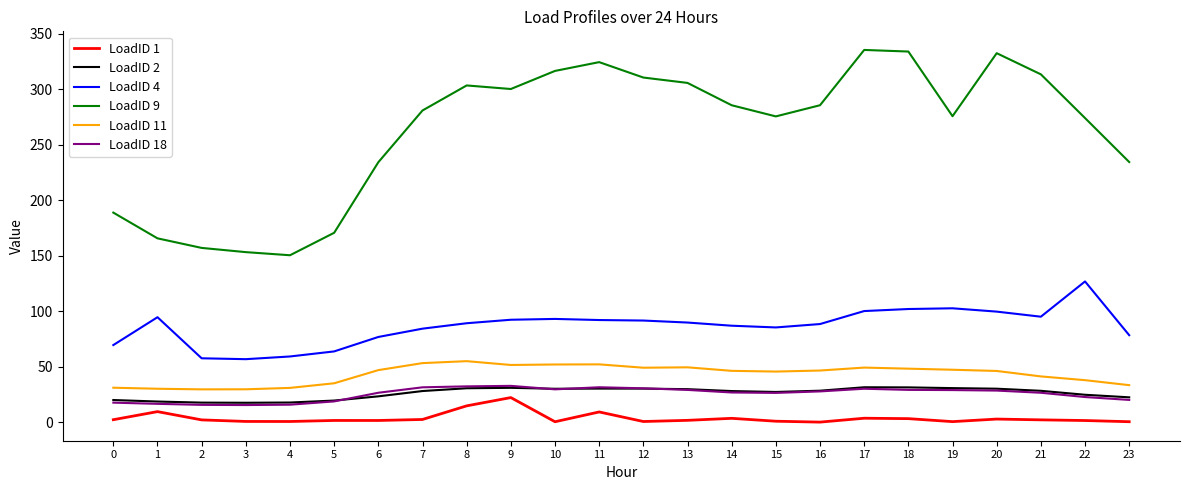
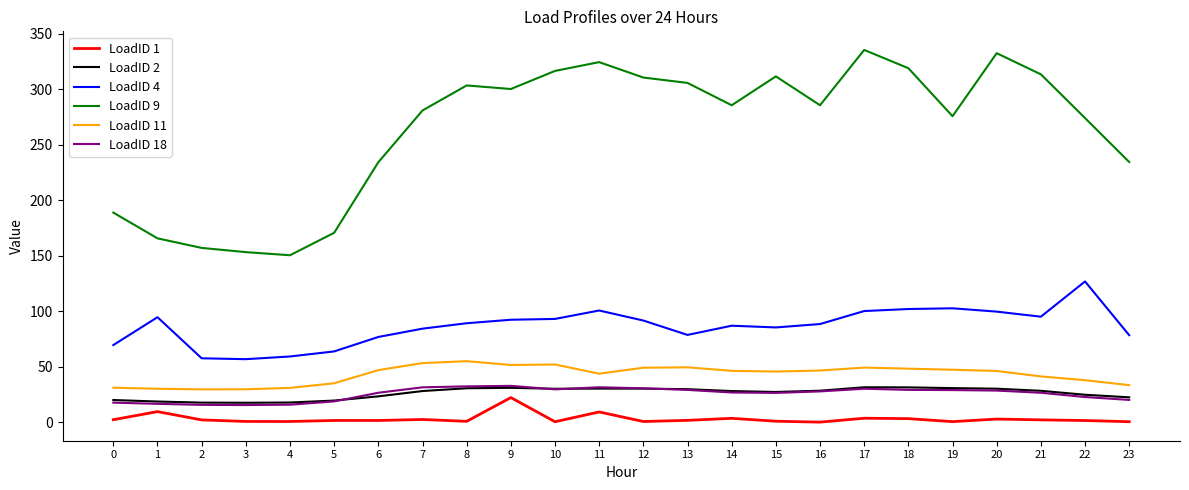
  {
    "LoadID 1": {
      "0": 2,
      "1": 10,
      "2": 2,
      "3": 1,
      "4": 1,
      "5": 2,
      "6": 2,
      "7": 3,
-     "8": 15,
+     "8": 1,
      "9": 22,
      "10": 1,
      "11": 9,
      "12": 1,
      "13": 2,
      "14": 4,
      "15": 1,
      "16": 0,
      "17": 4,
      "18": 3,
      "19": 1,
      "20": 3,
      "21": 2,
      "22": 2,
      "23": 1
    },
    "LoadID 2": {
      "0": 20,
      "6": 23,
      "7": 28,
      "23": 23
    },
    "LoadID 4": {
      "0": 70,
      "1": 95,
      "2": 58,
      "3": 57,
      "4": 59,
      "5": 64,
      "6": 77,
      "7": 84,
      "8": 89,
      "9": 92,
      "10": 93,
-     "11": 92,
+     "11": 101,
      "12": 92,
-     "13": 90,
+     "13": 79,
      "14": 87,
      "15": 86,
      "16": 89,
      "17": 100,
      "18": 102,
      "19": 103,
      "20": 100,
      "21": 95,
      "22": 127,
      "23": 79
    },
    "LoadID 9": {
      "0": 189,
      "1": 166,
      "2": 157,
      "3": 153,
      "4": 151,
      "5": 171,
      "6": 234,
      "7": 281,
      "8": 304,
      "9": 300,
      "10": 317,
      "11": 325,
      "12": 311,
      "13": 306,
      "14": 286,
-     "15": 276,
+     "15": 312,
      "16": 286,
      "17": 335,
-     "18": 334,
+     "18": 319,
      "19": 276,
      "20": 333,
      "21": 314,
      "22": 274,
      "23": 235
    },
    "LoadID 11": {
      "0": 31,
      "1": 30,
      "2": 30,
      "3": 30,
      "4": 31,
      "5": 35,
      "6": 47,
      "7": 53,
      "8": 55,
      "9": 52,
      "10": 52,
-     "11": 52,
+     "11": 44,
      "12": 49,
      "13": 50,
      "14": 46,
      "15": 46,
      "16": 47,
      "17": 49,
      "18": 48,
      "19": 47,
      "20": 46,
      "21": 41,
      "22": 38,
      "23": 34
    },
    "LoadID 18": {
      "0": 18,
      "6": 27,
      "7": 32,
      "23": 20
    }
  }
